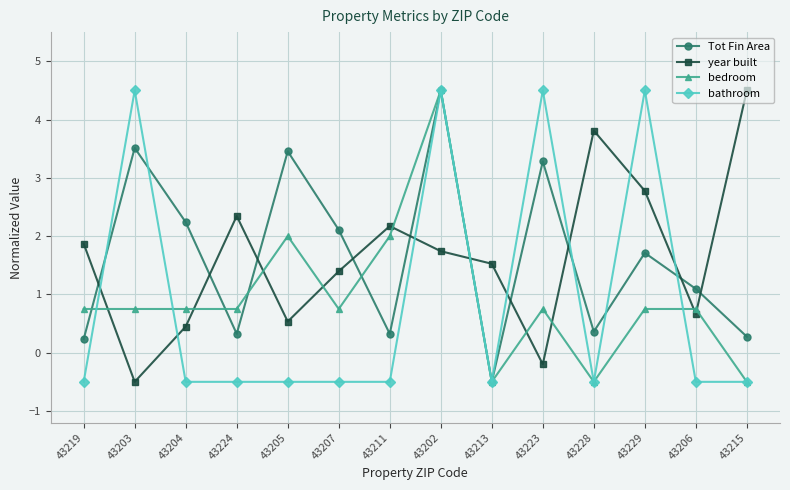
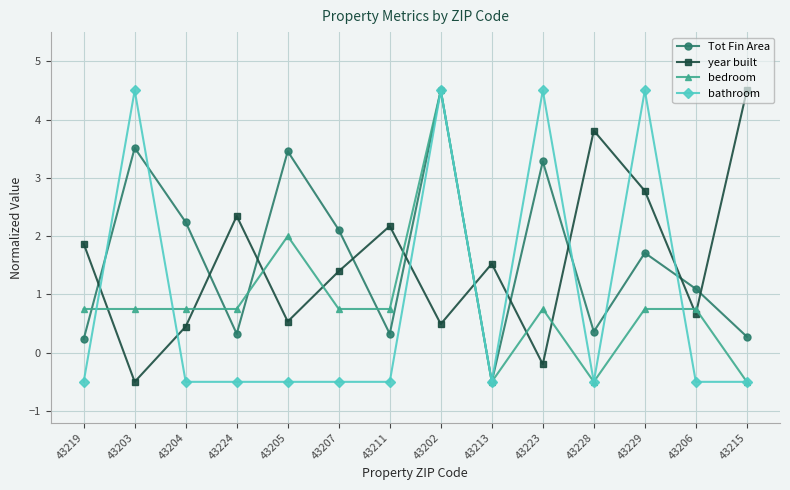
  {
    "Tot Fin Area": {
      "43219": 0.2,
      "43203": 3.5,
      "43204": 2.2,
      "43224": 0.3,
      "43205": 3.5,
      "43207": 2.1,
      "43211": 0.3,
      "43223": 3.3,
      "43228": 0.4,
      "43229": 1.7,
      "43206": 1.1,
      "43215": 0.3
    },
    "year built": {
      "43219": 1.9,
      "43203": -0.5,
      "43204": 0.4,
      "43224": 2.3,
      "43205": 0.5,
      "43207": 1.4,
      "43211": 2.2,
-     "43202": 1.7,
+     "43202": 0.5,
      "43213": 1.5,
      "43223": -0.2,
      "43228": 3.8,
      "43229": 2.8,
      "43206": 0.7
    },
    "bedroom": {
      "43219": 0.8,
      "43203": 0.8,
      "43204": 0.8,
      "43224": 0.8,
      "43205": 2.0,
      "43207": 0.8,
-     "43211": 2.0,
+     "43211": 0.8,
      "43223": 0.8,
      "43229": 0.8,
      "43206": 0.8
    },
    "bathroom": {
      "43219": -0.5,
      "43203": 4.5,
      "43204": -0.5,
      "43224": -0.5,
      "43205": -0.5,
      "43207": -0.5,
      "43211": -0.5,
      "43223": 4.5,
      "43229": 4.5,
      "43206": -0.5
    }
  }
